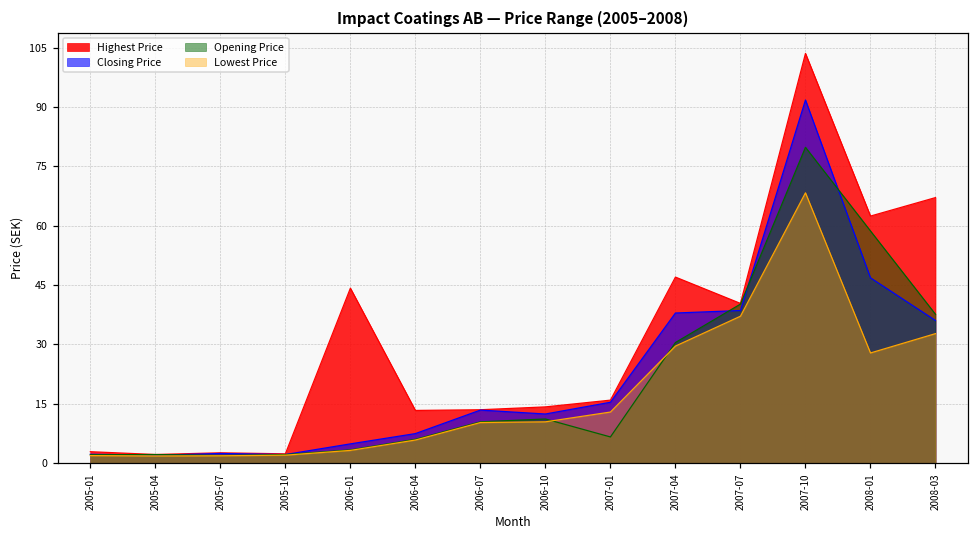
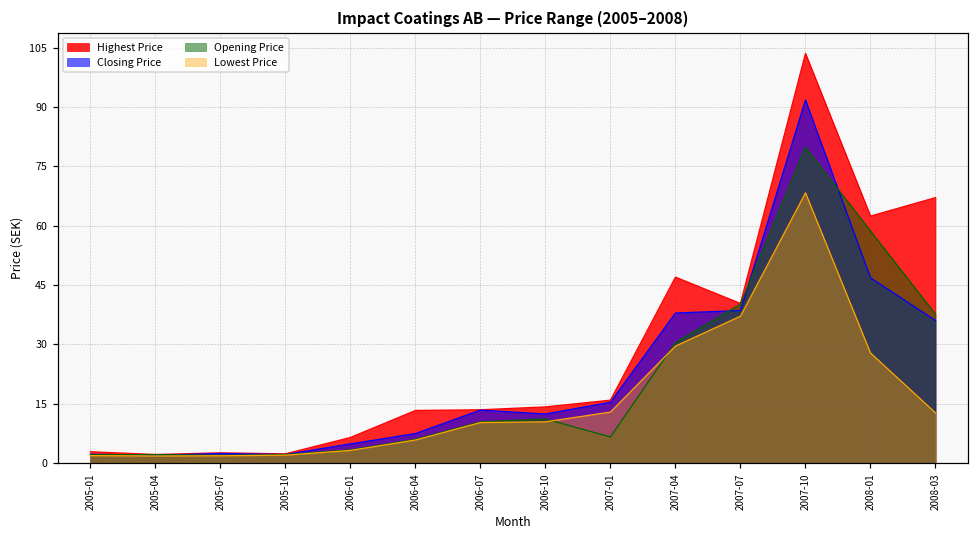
  {
    "Highest Price": {
-     "2006-01": 44,
+     "2006-01": 6,
      "2006-04": 13,
      "2006-10": 14,
      "2007-04": 47,
      "2007-10": 104,
      "2008-01": 62,
      "2008-03": 67
    },
    "Closing Price": {
      "2006-01": 5,
      "2006-04": 7,
      "2006-10": 12,
      "2007-04": 38,
      "2007-07": 39,
      "2007-10": 92,
      "2008-01": 47,
      "2008-03": 36
    },
    "Opening Price": {
      "2006-10": 11,
      "2007-01": 7,
      "2007-04": 30,
      "2007-10": 80,
      "2008-01": 59,
      "2008-03": 38
    },
    "Lowest Price": {
      "2006-10": 10,
      "2007-01": 13,
      "2007-04": 30,
      "2007-07": 37,
      "2007-10": 68,
      "2008-01": 28,
-     "2008-03": 33
+     "2008-03": 13
    }
  }
